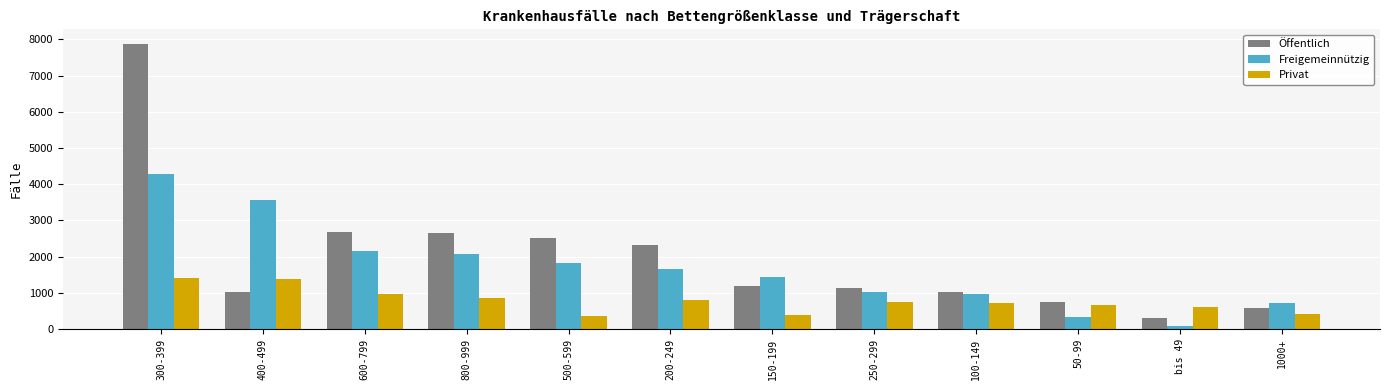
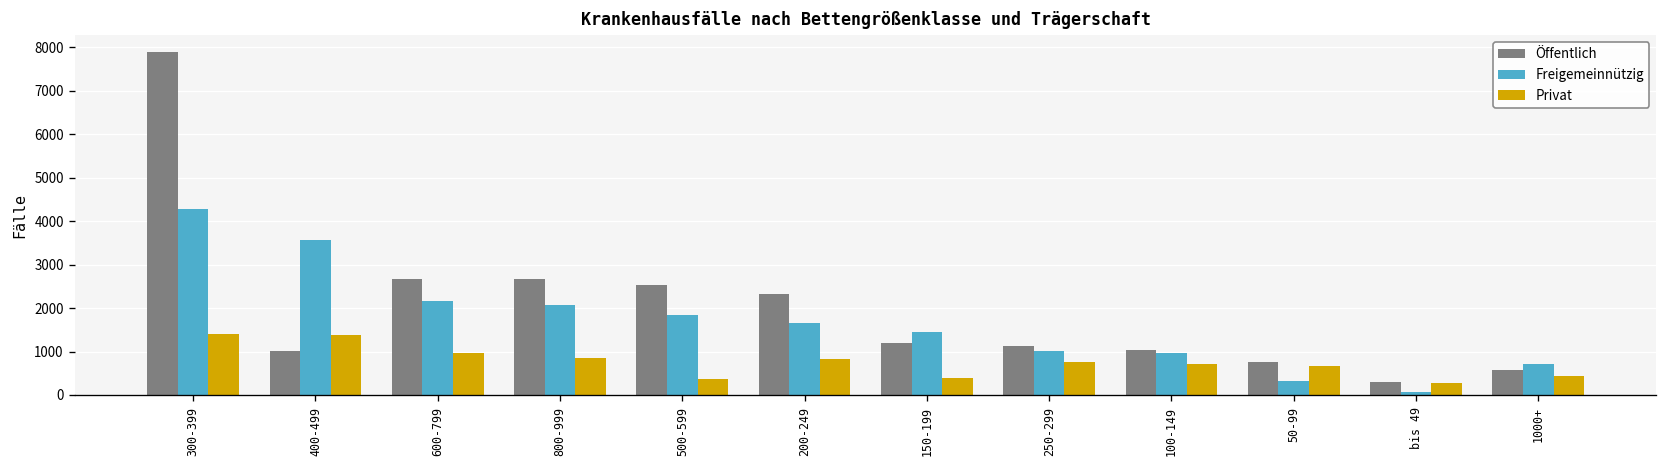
  {
    "Öffentlich": {
      "300-399": 7900,
      "400-499": 1000,
      "600-799": 2700,
      "800-999": 2700,
      "500-599": 2500,
      "200-249": 2300,
      "150-199": 1200,
      "250-299": 1100,
      "100-149": 1000,
      "50-99": 800,
      "bis 49": 300,
      "1000+": 600
    },
    "Freigemeinnützig": {
      "300-399": 4300,
      "400-499": 3600,
      "600-799": 2200,
      "800-999": 2100,
      "500-599": 1800,
      "200-249": 1700,
      "150-199": 1400,
      "250-299": 1000,
      "100-149": 1000,
      "50-99": 300,
      "bis 49": 100,
      "1000+": 700
    },
    "Privat": {
      "300-399": 1400,
      "400-499": 1400,
      "600-799": 1000,
      "800-999": 900,
      "500-599": 400,
      "200-249": 800,
      "150-199": 400,
      "250-299": 800,
      "100-149": 700,
      "50-99": 700,
-     "bis 49": 600,
+     "bis 49": 300,
      "1000+": 400
    }
  }
